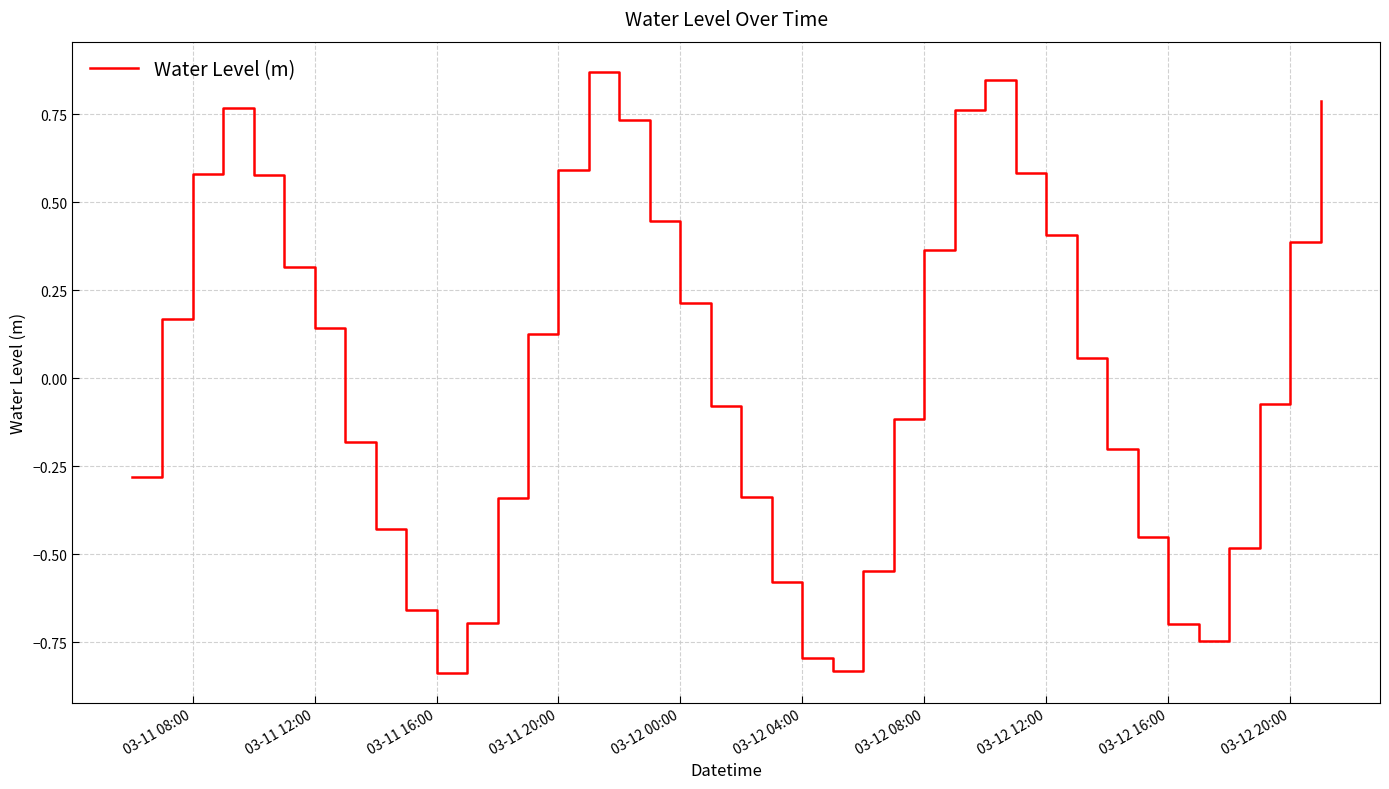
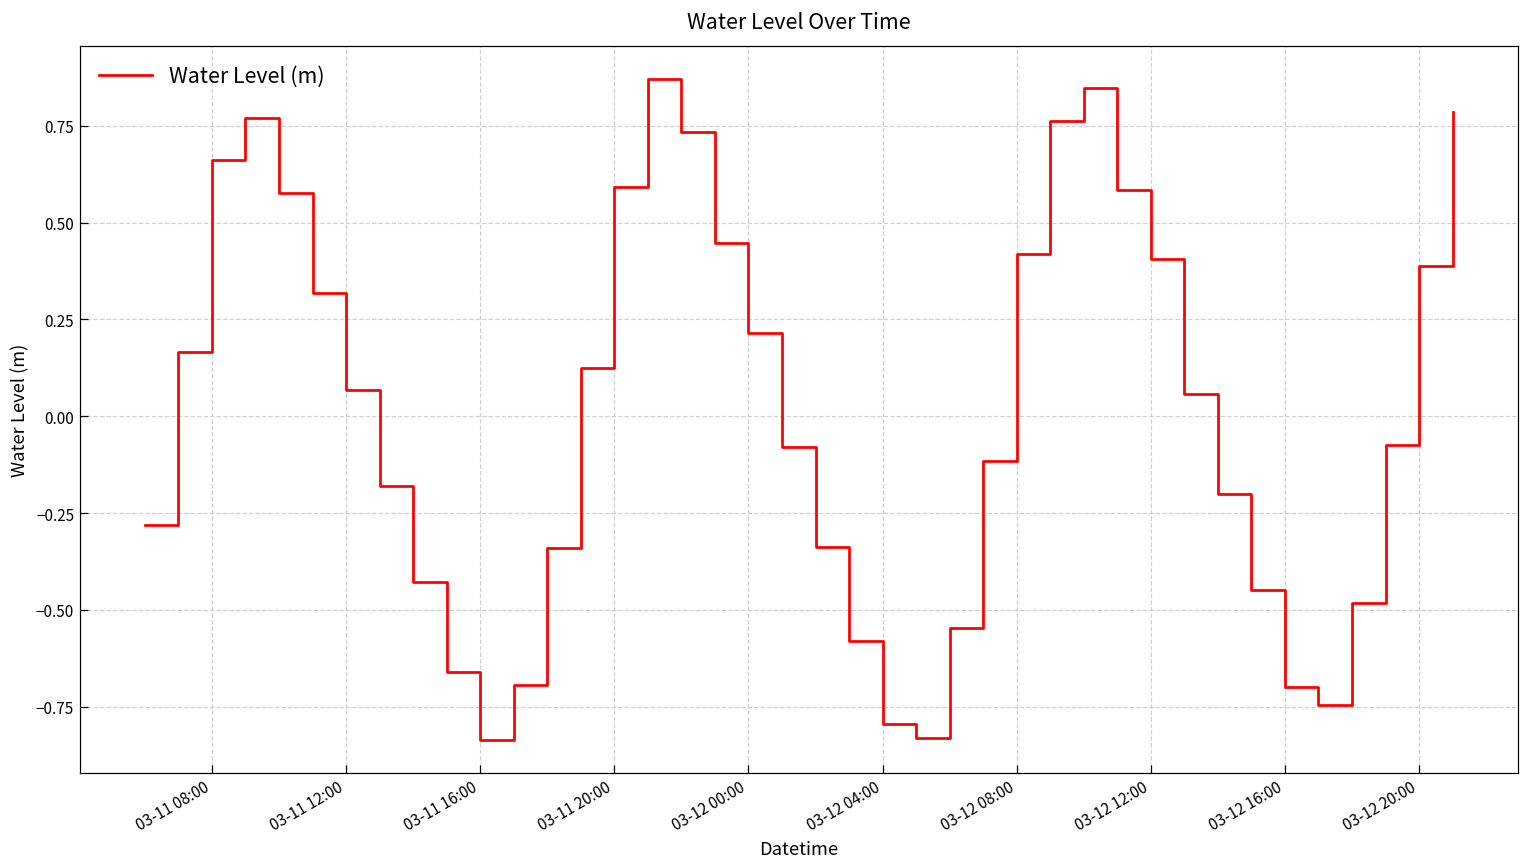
  {
-   "03-11 08:00": 0.58,
-   "03-11 12:00": 0.14,
+   "03-11 08:00": 0.66,
+   "03-11 12:00": 0.07,
    "03-11 16:00": -0.84,
    "03-11 20:00": 0.59,
    "03-12 00:00": 0.21,
    "03-12 04:00": -0.79,
-   "03-12 08:00": 0.36,
+   "03-12 08:00": 0.42,
    "03-12 12:00": 0.41,
    "03-12 16:00": -0.70,
    "03-12 20:00": 0.39
  }
